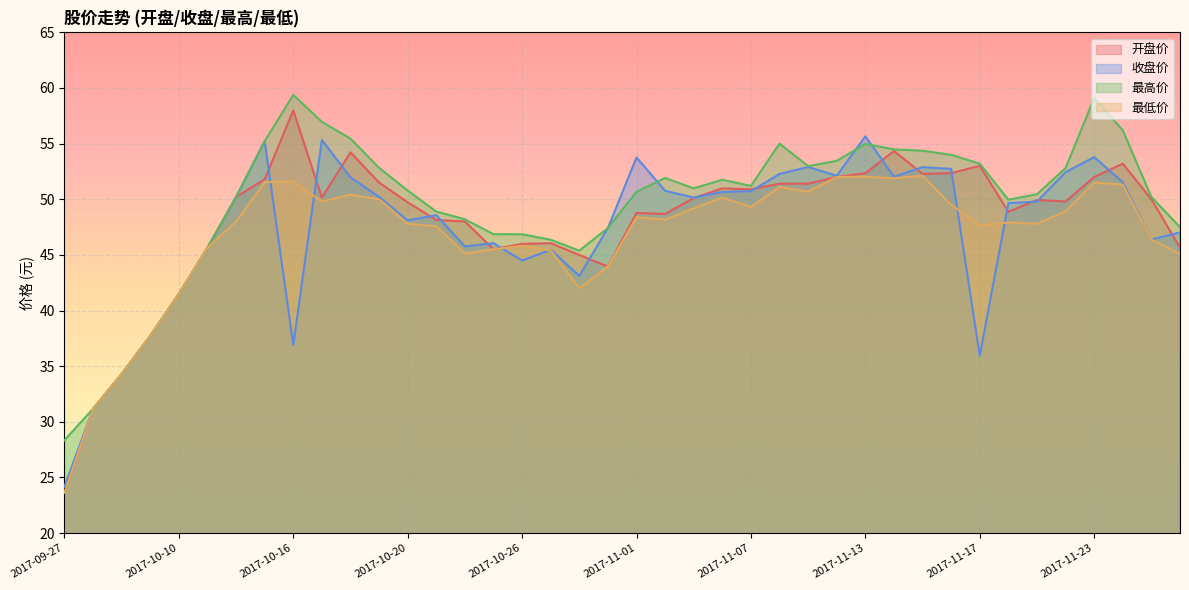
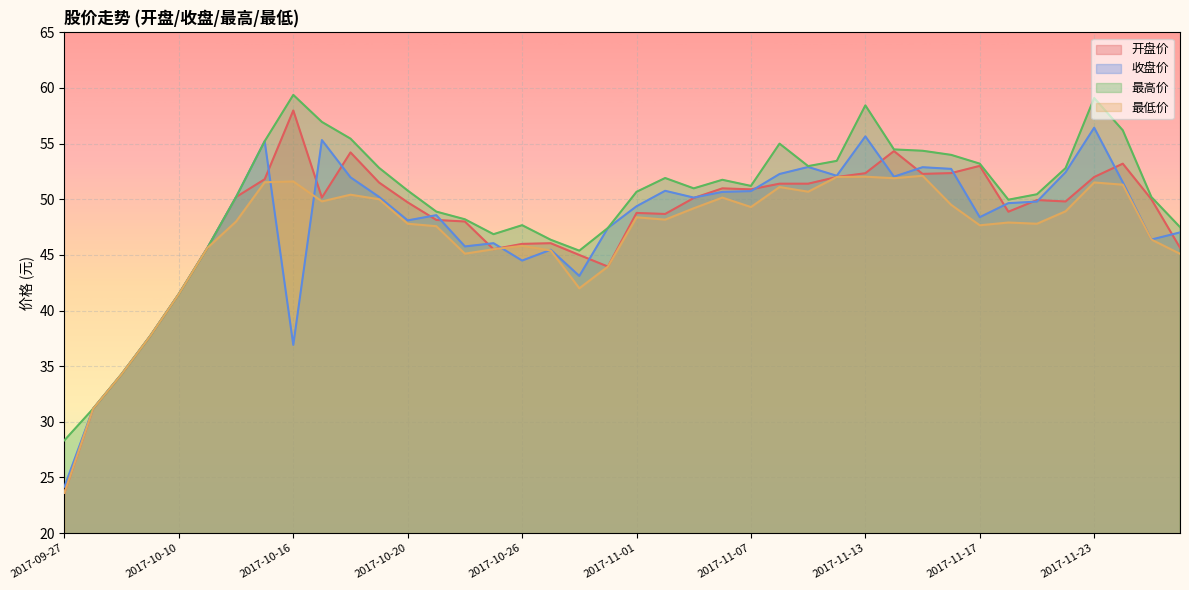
  {
    "收盘价": {
      "2017-09-27": 24.2,
      "2017-10-16": 36.9,
      "2017-10-20": 48.1,
      "2017-10-26": 44.5,
-     "2017-11-01": 53.8,
+     "2017-11-01": 49.4,
      "2017-11-13": 55.7,
-     "2017-11-17": 35.9,
-     "2017-11-23": 53.8
+     "2017-11-17": 48.4,
+     "2017-11-23": 56.4
    },
    "最高价": {
      "2017-09-27": 28.3,
      "2017-10-16": 59.4,
      "2017-10-20": 50.8,
-     "2017-10-26": 46.9,
+     "2017-10-26": 47.7,
      "2017-11-01": 50.7,
      "2017-11-07": 51.2,
-     "2017-11-13": 55.0
+     "2017-11-13": 58.4
    }
  }
